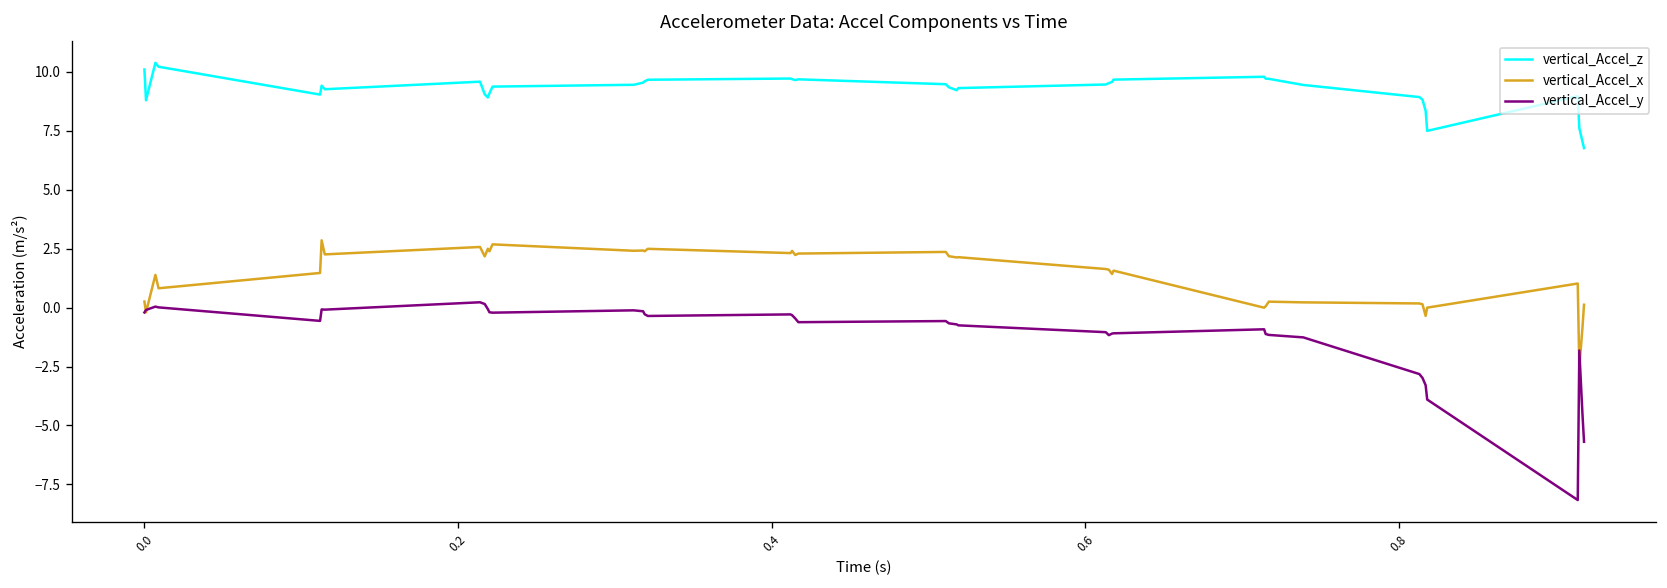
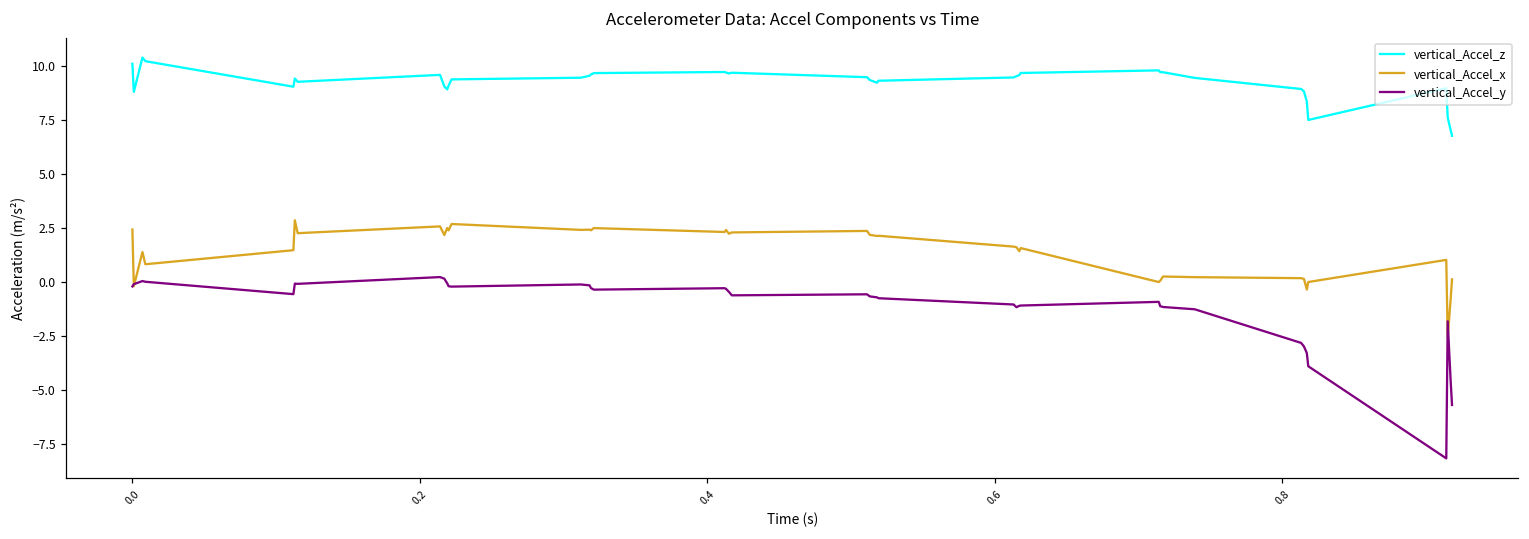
  {
    "vertical_Accel_z": {
      "0.0": 10.1
    },
    "vertical_Accel_x": {
-     "0.0": 0.3
+     "0.0": 2.4
    }
  }
